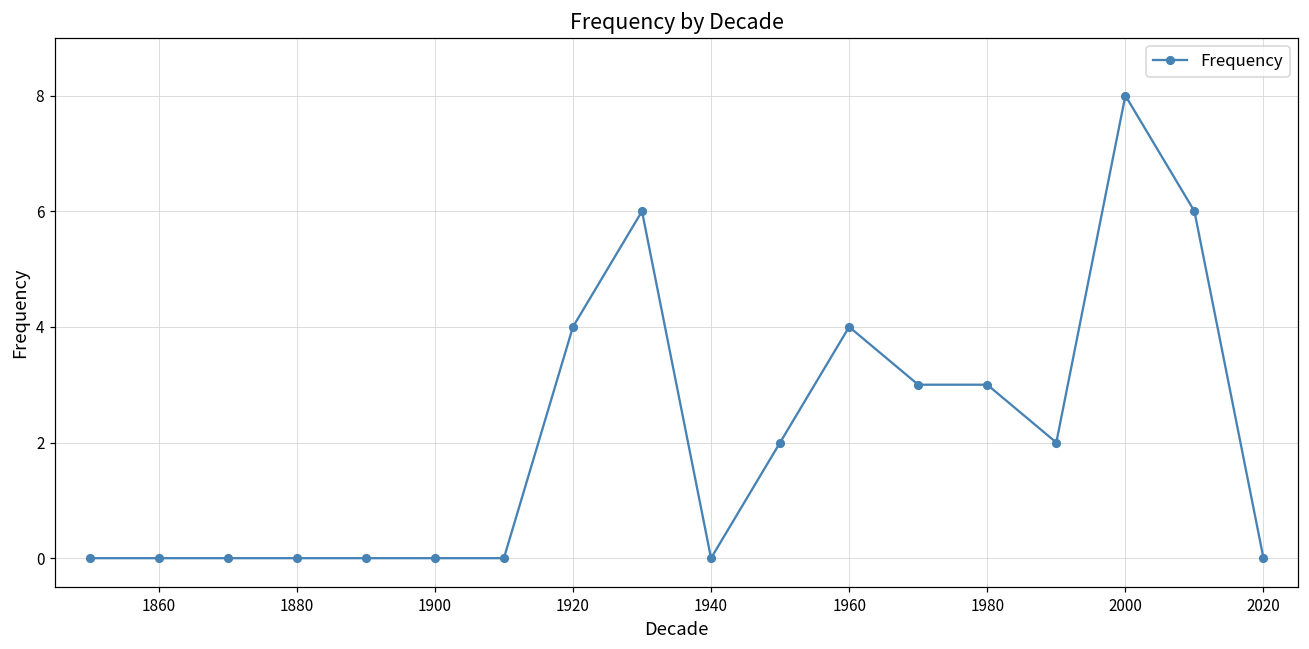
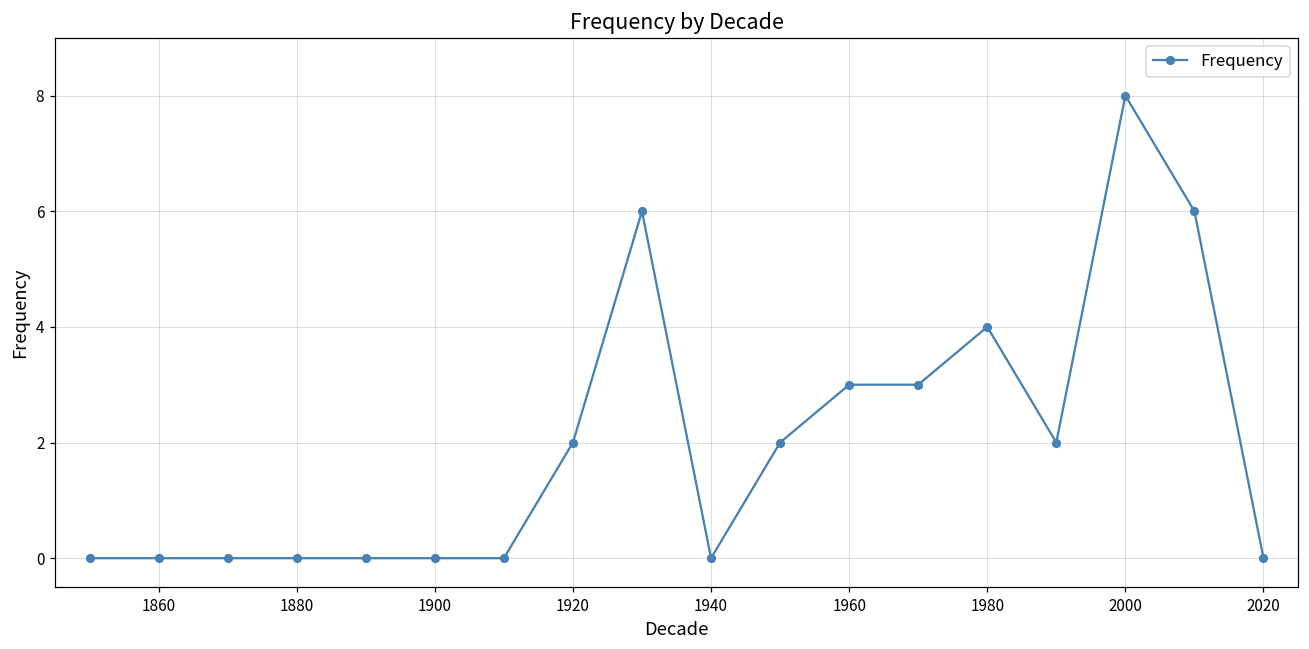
  {
    "1860": 0,
    "1880": 0,
    "1900": 0,
-   "1920": 4,
+   "1920": 2,
    "1940": 0,
-   "1960": 4,
-   "1980": 3,
+   "1960": 3,
+   "1980": 4,
    "2000": 8,
    "2020": 0
  }
